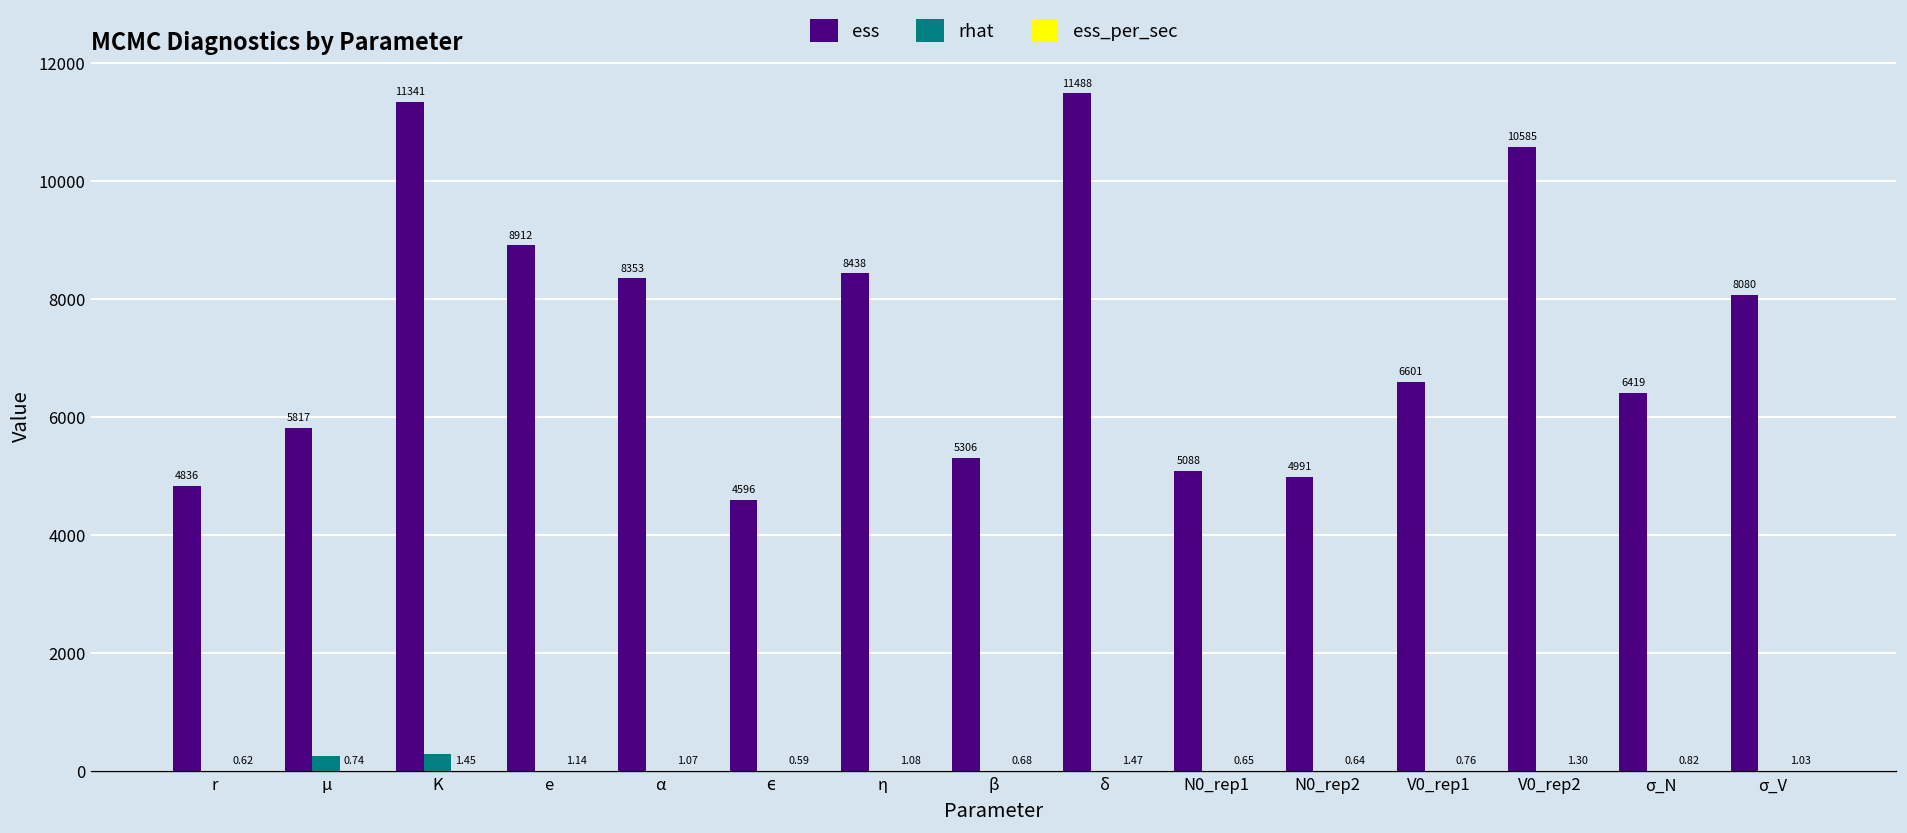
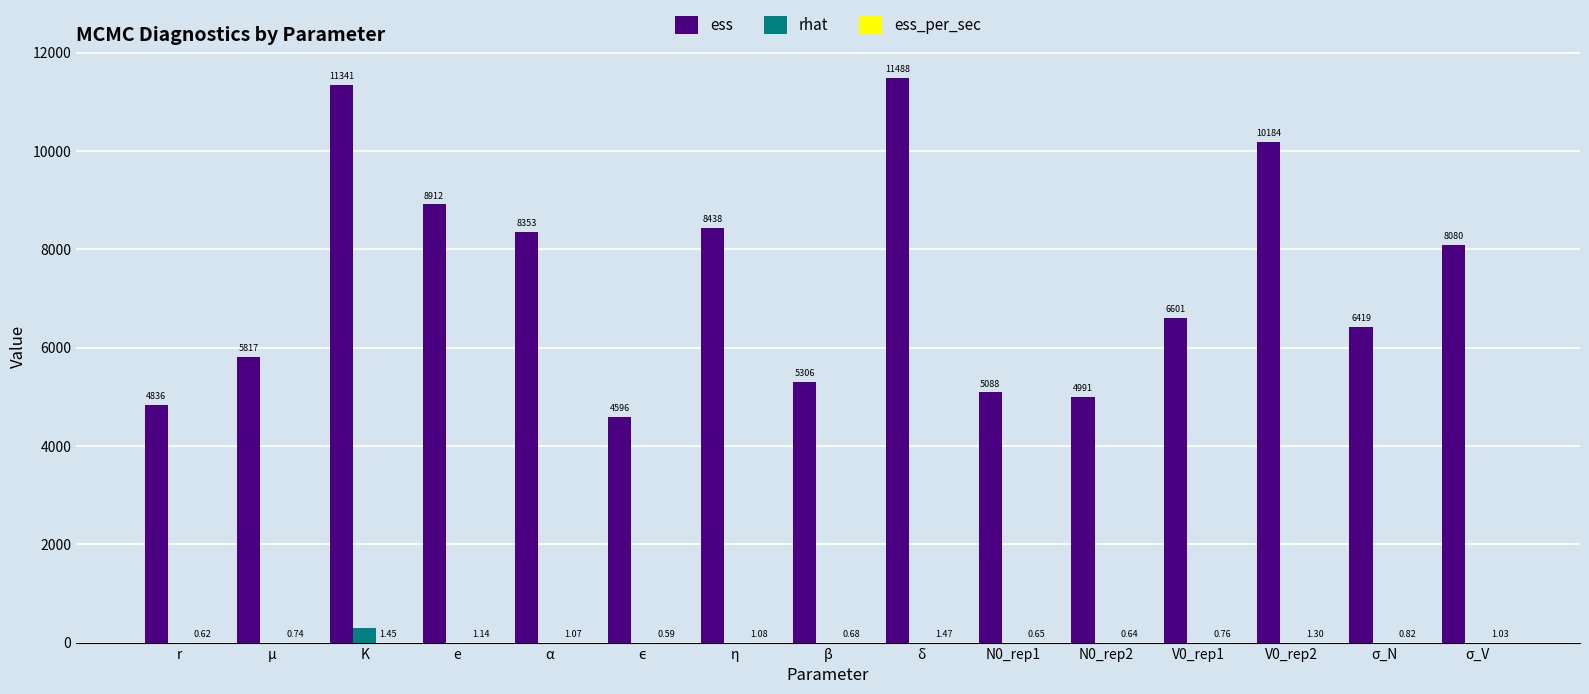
  {
    "ess": {
      "r": 4836,
      "μ": 5817,
      "K": 11341,
      "e": 8912,
      "α": 8353,
      "ϵ": 4596,
      "η": 8438,
      "β": 5306,
      "δ": 11488,
      "N0_rep1": 5088,
      "N0_rep2": 4991,
      "V0_rep1": 6601,
-     "V0_rep2": 10585,
+     "V0_rep2": 10184,
      "σ_N": 6419,
      "σ_V": 8080
    },
    "rhat": {
-     "μ": 300,
+     "μ": 0,
      "K": 300
    },
    "ess_per_sec": {
      "r": 0.62,
      "μ": 0.74,
      "K": 1.45,
      "e": 1.14,
      "α": 1.07,
      "ϵ": 0.59,
      "η": 1.08,
      "β": 0.68,
      "δ": 1.47,
      "N0_rep1": 0.65,
      "N0_rep2": 0.64,
      "V0_rep1": 0.76,
      "V0_rep2": 1.30,
      "σ_N": 0.82,
      "σ_V": 1.03
    }
  }
